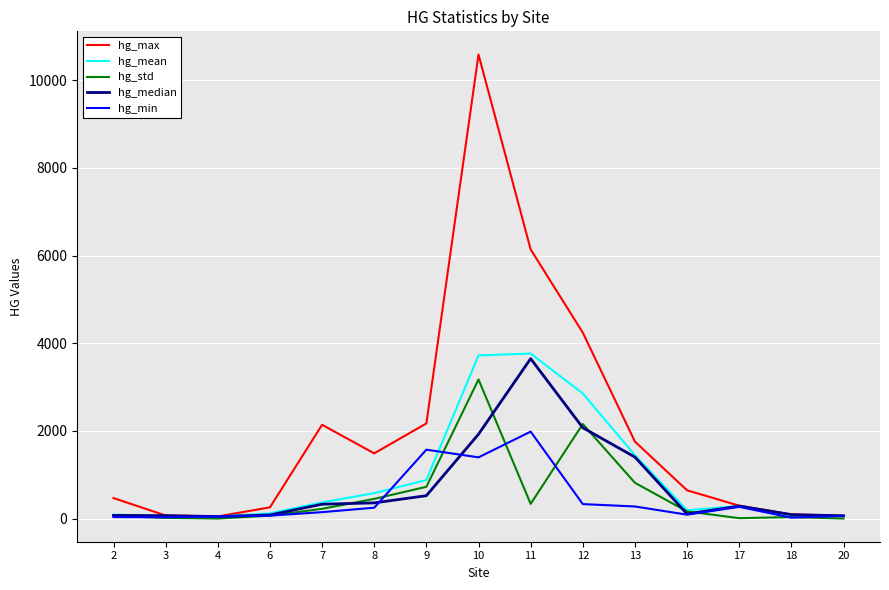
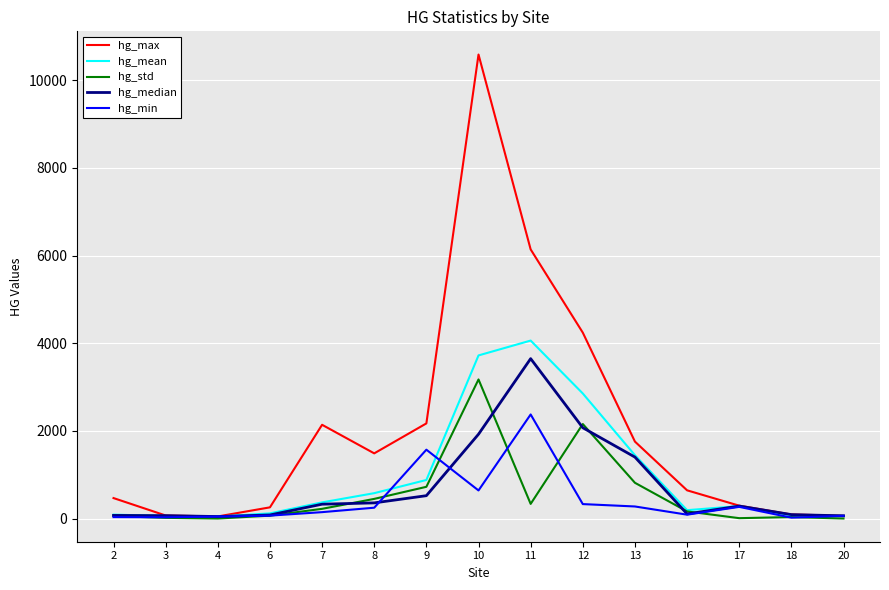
  {
    "hg_max": {
      "2": 500,
      "6": 300,
      "7": 2100,
      "8": 1500,
      "9": 2200,
      "10": 10600,
      "11": 6100,
      "12": 4200,
      "13": 1800,
      "16": 600
    },
    "hg_mean": {
      "8": 600,
      "9": 900,
      "10": 3700,
-     "11": 3800,
+     "11": 4100,
      "12": 2900
    },
    "hg_std": {
      "7": 200,
      "8": 400,
      "9": 700,
      "10": 3200,
      "11": 300,
      "12": 2200,
      "13": 800,
      "17": 0,
      "20": 0
    },
    "hg_median": {
      "8": 400,
      "9": 500,
      "10": 1900,
      "11": 3600,
      "12": 2100
    },
    "hg_min": {
      "7": 100,
      "8": 200,
      "9": 1600,
-     "10": 1400,
-     "11": 2000,
+     "10": 600,
+     "11": 2400,
      "12": 300,
      "13": 300
    }
  }
